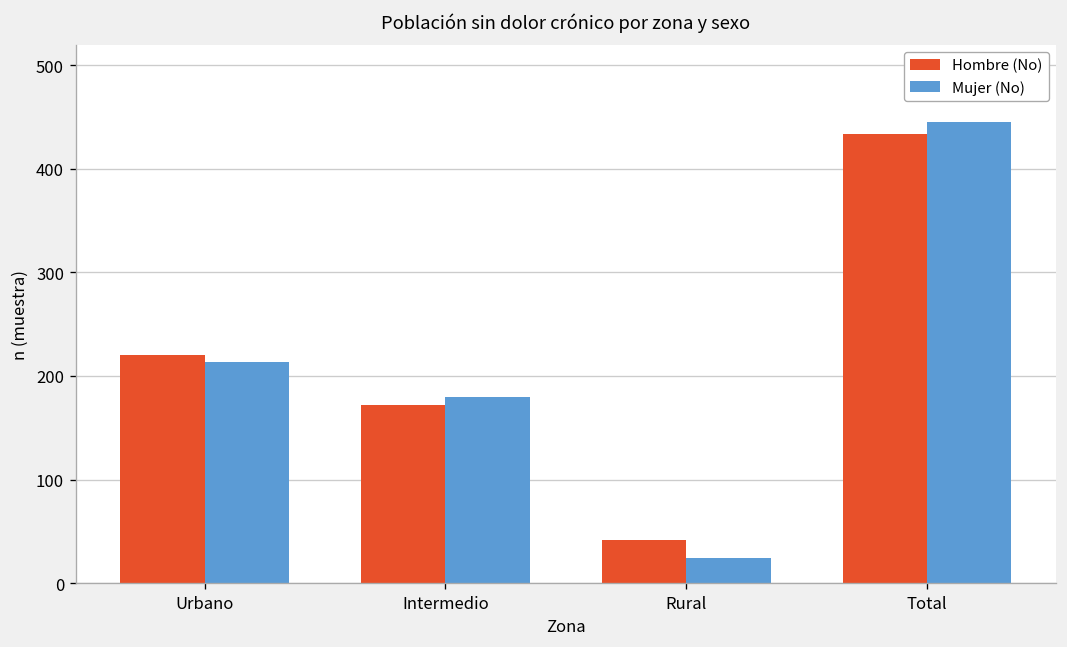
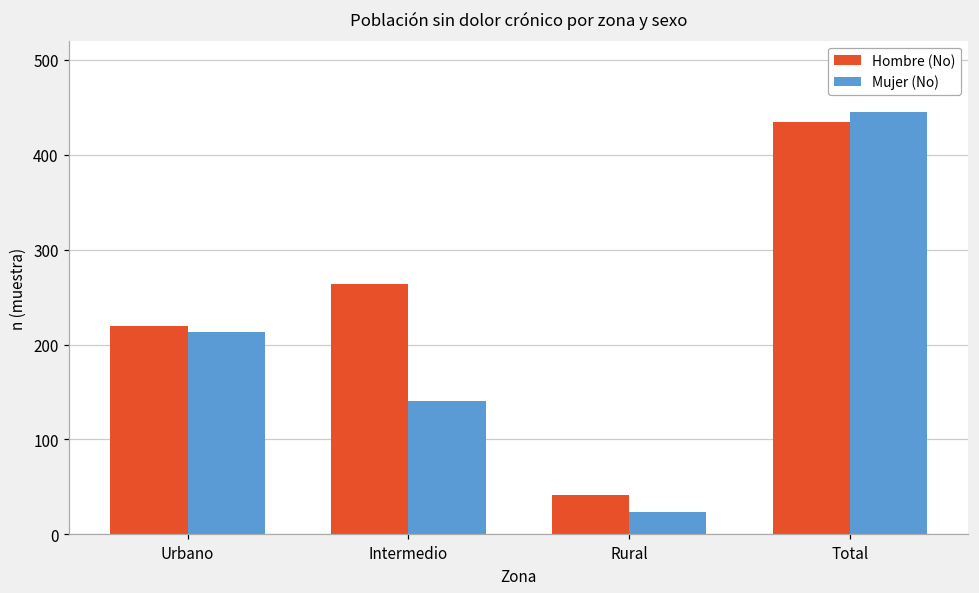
  {
    "Hombre (No)": {
      "Urbano": 220,
-     "Intermedio": 170,
+     "Intermedio": 260,
      "Rural": 40,
      "Total": 430
    },
    "Mujer (No)": {
      "Urbano": 210,
-     "Intermedio": 180,
+     "Intermedio": 140,
      "Rural": 20,
      "Total": 450
    }
  }
